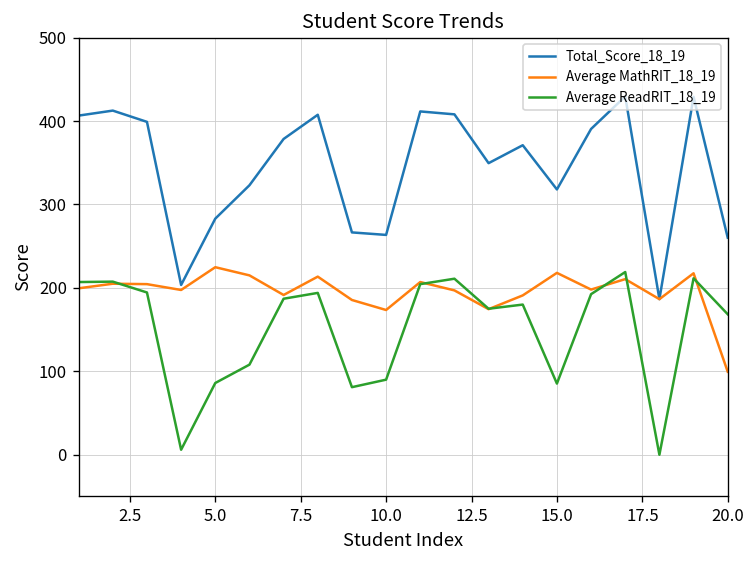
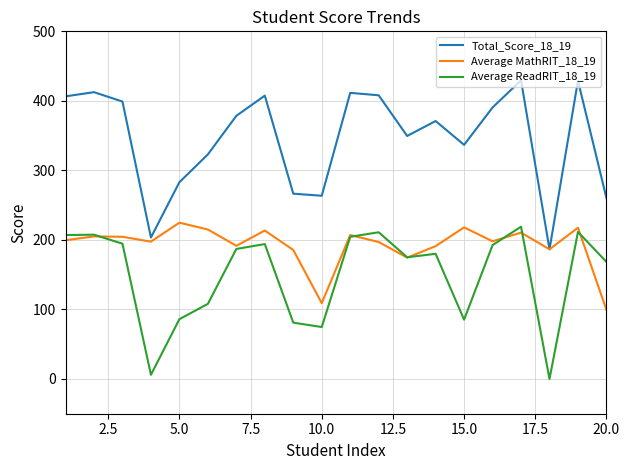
  {
    "Total_Score_18_19": {
      "5.0": 280,
      "10.0": 260,
-     "15.0": 320,
+     "15.0": 340,
      "20.0": 260
    },
    "Average MathRIT_18_19": {
      "5.0": 220,
-     "10.0": 170,
+     "10.0": 110,
      "15.0": 220,
      "20.0": 100
    },
    "Average ReadRIT_18_19": {
      "5.0": 90,
-     "10.0": 90,
+     "10.0": 70,
      "15.0": 90,
      "20.0": 170
    }
  }
